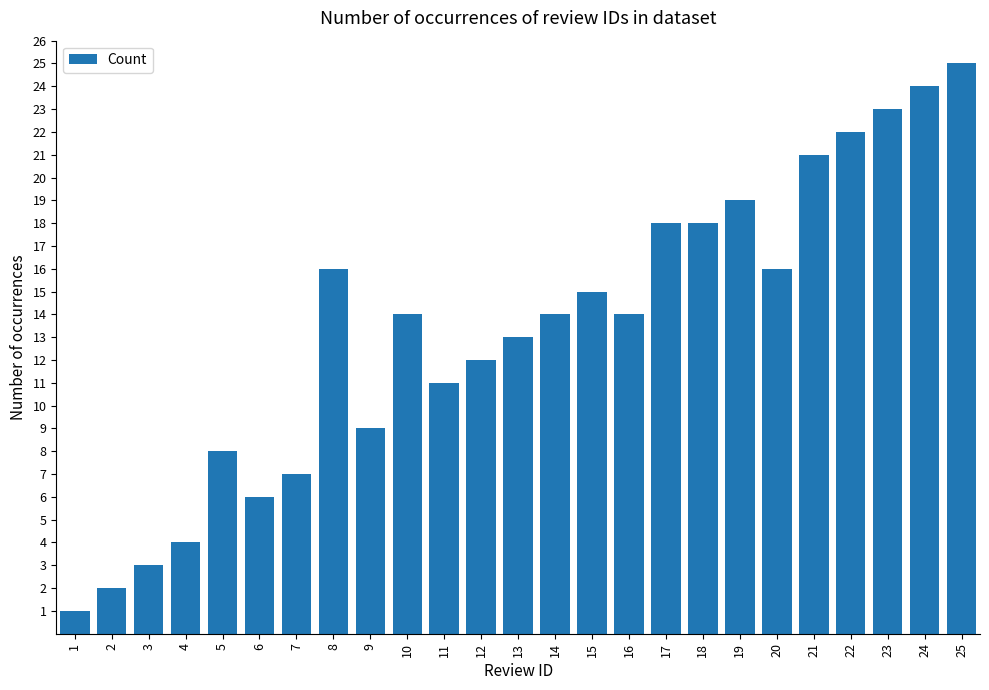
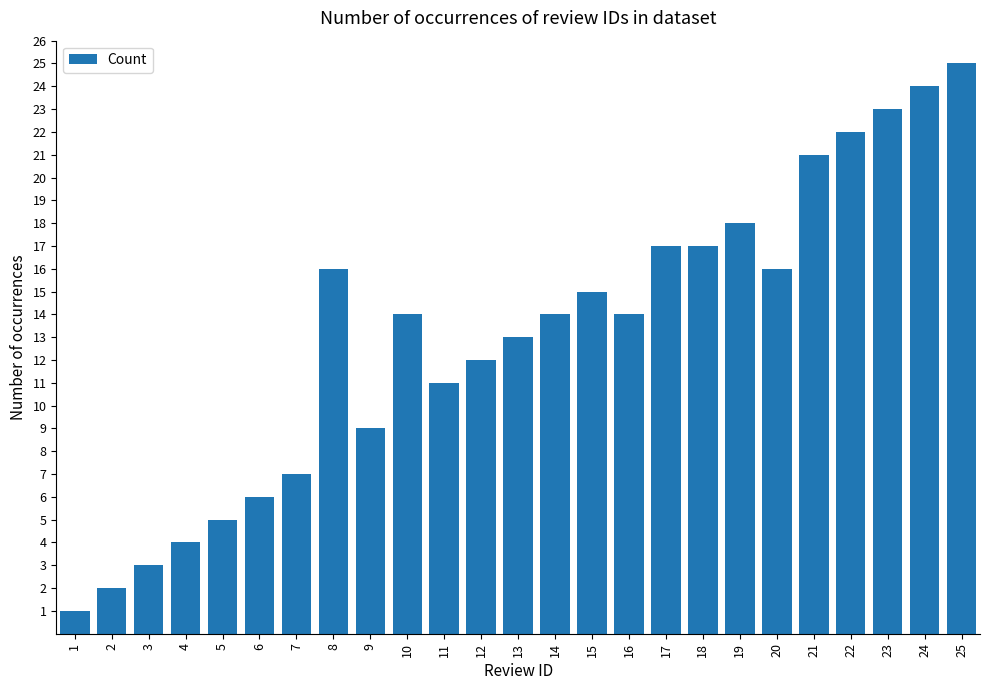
  {
    "1": 1,
    "2": 2,
    "3": 3,
    "4": 4,
-   "5": 8,
+   "5": 5,
    "6": 6,
    "7": 7,
    "8": 16,
    "9": 9,
    "10": 14,
    "11": 11,
    "12": 12,
    "13": 13,
    "14": 14,
    "15": 15,
    "16": 14,
-   "17": 18,
-   "18": 18,
-   "19": 19,
+   "17": 17,
+   "18": 17,
+   "19": 18,
    "20": 16,
    "21": 21,
    "22": 22,
    "23": 23,
    "24": 24,
    "25": 25
  }
